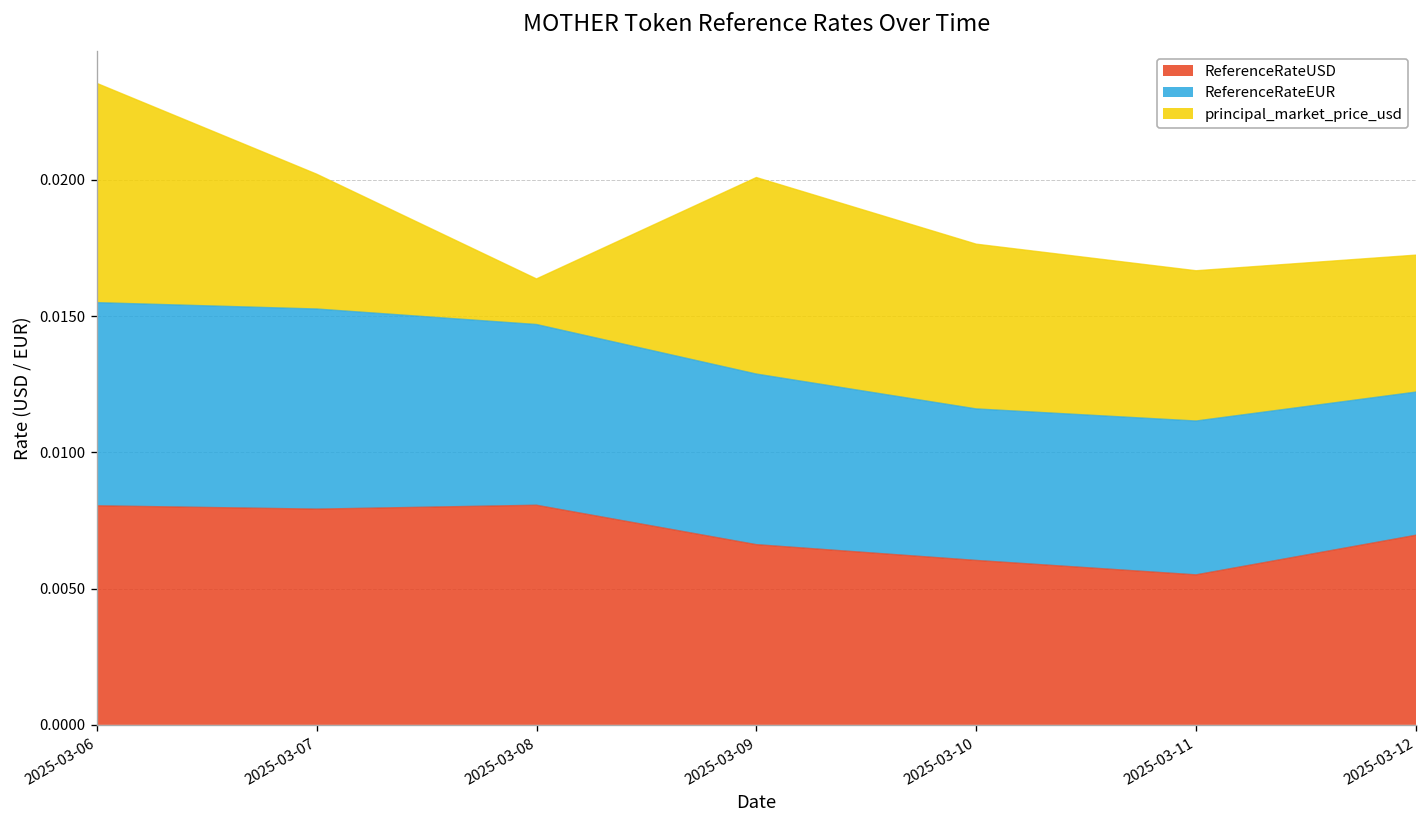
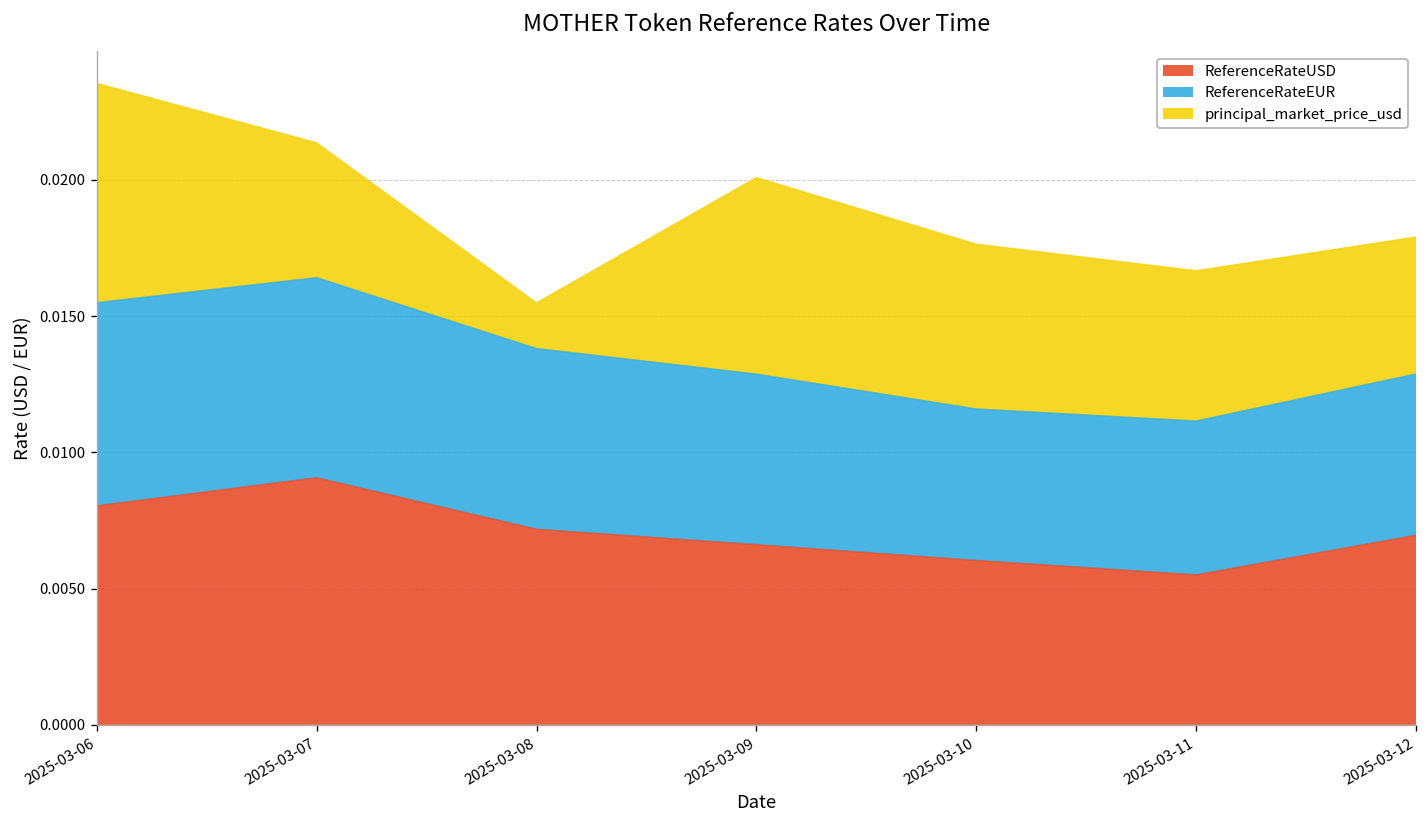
  {
    "ReferenceRateUSD": {
      "2025-03-06": 0.0080,
-     "2025-03-07": 0.0079,
-     "2025-03-08": 0.0081,
+     "2025-03-07": 0.0091,
+     "2025-03-08": 0.0072,
      "2025-03-09": 0.0066,
      "2025-03-10": 0.0060,
      "2025-03-11": 0.0055,
      "2025-03-12": 0.0070
    },
    "ReferenceRateEUR": {
      "2025-03-06": 0.0075,
      "2025-03-07": 0.0073,
      "2025-03-08": 0.0066,
      "2025-03-09": 0.0063,
      "2025-03-10": 0.0056,
      "2025-03-11": 0.0056,
-     "2025-03-12": 0.0053
+     "2025-03-12": 0.0059
    },
    "principal_market_price_usd": {
      "2025-03-06": 0.0080,
      "2025-03-07": 0.0049,
      "2025-03-08": 0.0017,
      "2025-03-09": 0.0072,
      "2025-03-10": 0.0060,
      "2025-03-11": 0.0055,
      "2025-03-12": 0.0050
    }
  }
